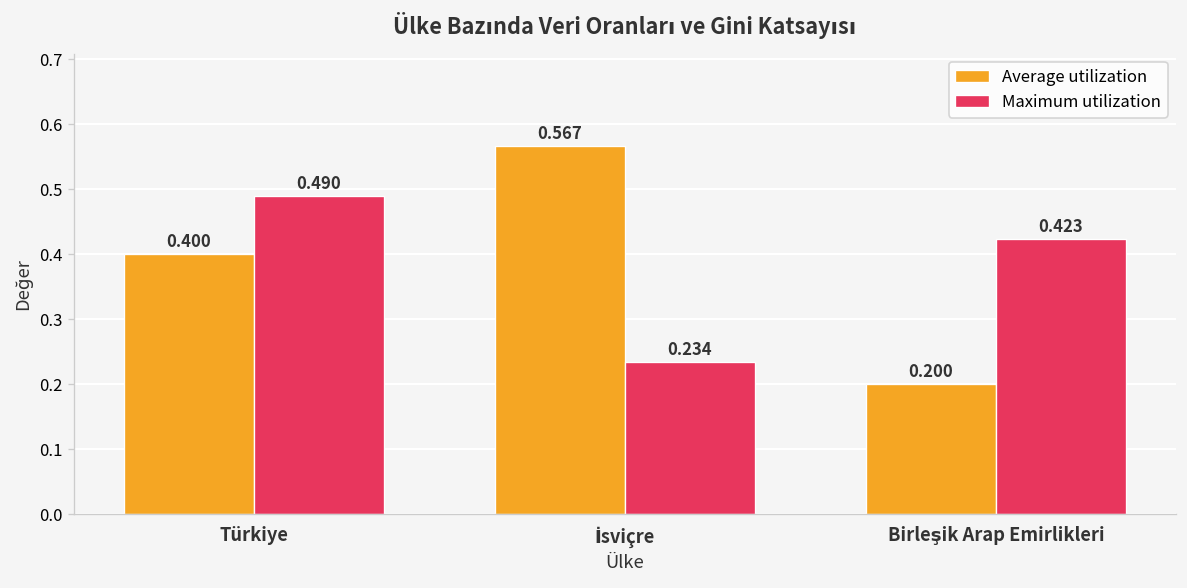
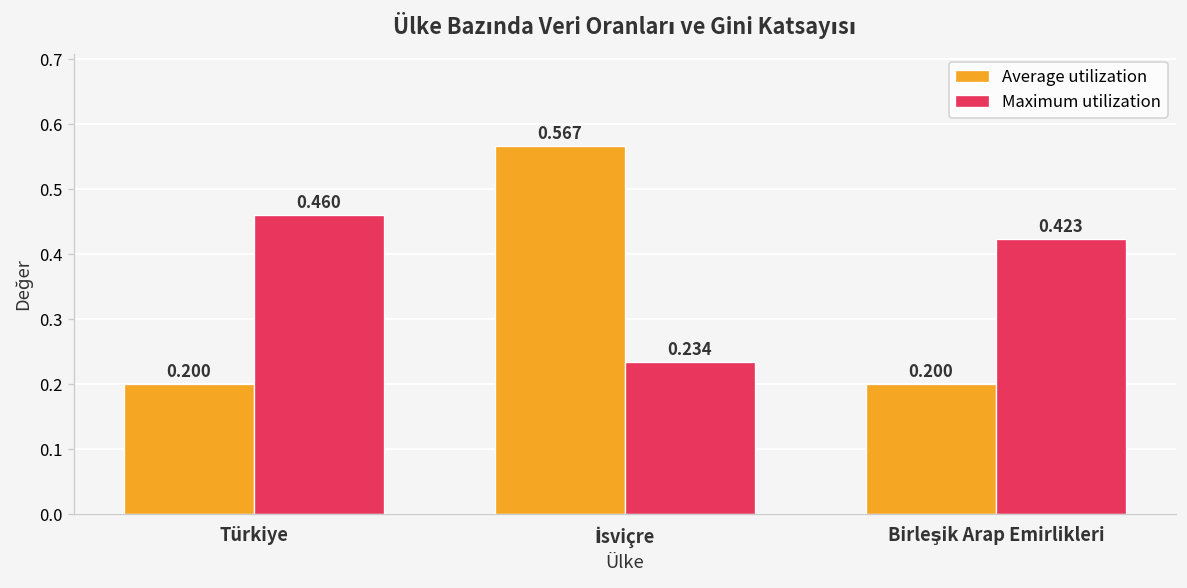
  {
    "Average utilization": {
-     "Türkiye": 0.400,
+     "Türkiye": 0.200,
      "İsviçre": 0.567,
      "Birleşik Arap Emirlikleri": 0.200
    },
    "Maximum utilization": {
-     "Türkiye": 0.490,
+     "Türkiye": 0.460,
      "İsviçre": 0.234,
      "Birleşik Arap Emirlikleri": 0.423
    }
  }
